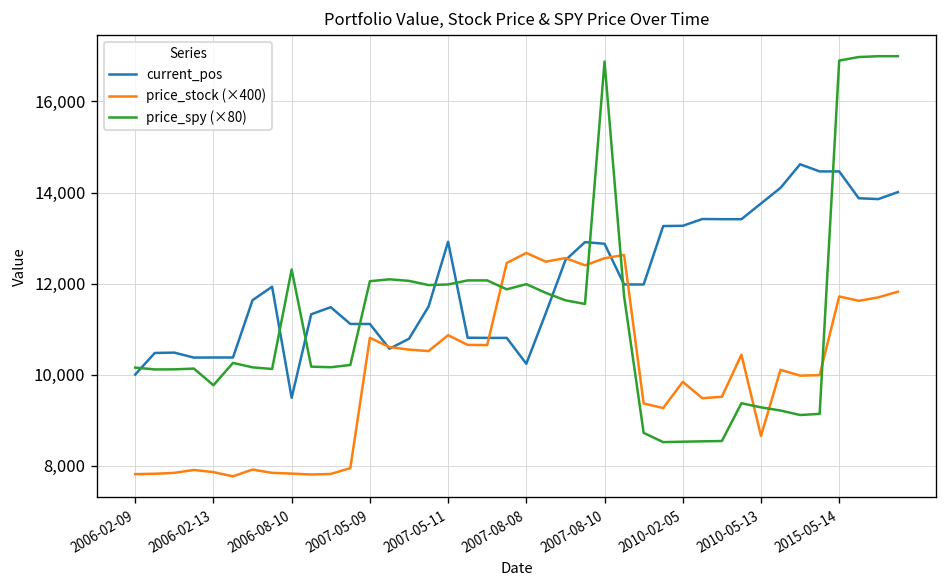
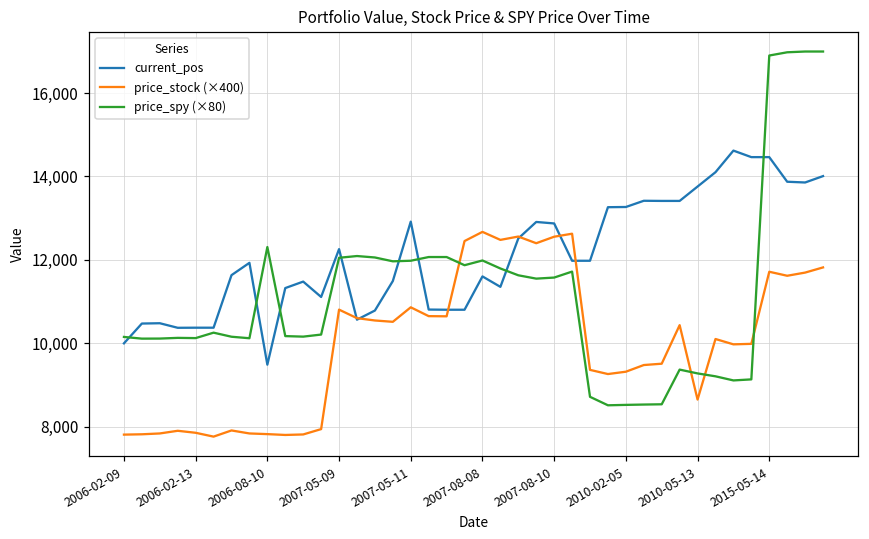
  {
    "current_pos": {
      "2006-02-09": "10,000",
      "2006-02-13": "10,400",
      "2006-08-10": "9,500",
-     "2007-05-09": "11,100",
+     "2007-05-09": "12,300",
      "2007-05-11": "12,900",
-     "2007-08-08": "10,200",
+     "2007-08-08": "11,600",
      "2007-08-10": "12,900",
      "2010-02-05": "13,300",
      "2010-05-13": "13,800",
      "2015-05-14": "14,500"
    },
    "price_stock (×400)": {
      "2006-02-09": "7,800",
      "2006-02-13": "7,900",
      "2006-08-10": "7,800",
      "2007-05-09": "10,800",
      "2007-05-11": "10,900",
      "2007-08-08": "12,700",
      "2007-08-10": "12,600",
-     "2010-02-05": "9,800",
+     "2010-02-05": "9,300",
      "2010-05-13": "8,700",
      "2015-05-14": "11,700"
    },
    "price_spy (×80)": {
      "2006-02-09": "10,200",
-     "2006-02-13": "9,800",
+     "2006-02-13": "10,100",
      "2006-08-10": "12,300",
      "2007-05-09": "12,100",
      "2007-05-11": "12,000",
      "2007-08-08": "12,000",
-     "2007-08-10": "16,900",
+     "2007-08-10": "11,600",
      "2010-02-05": "8,500",
      "2010-05-13": "9,300",
      "2015-05-14": "16,900"
    }
  }
